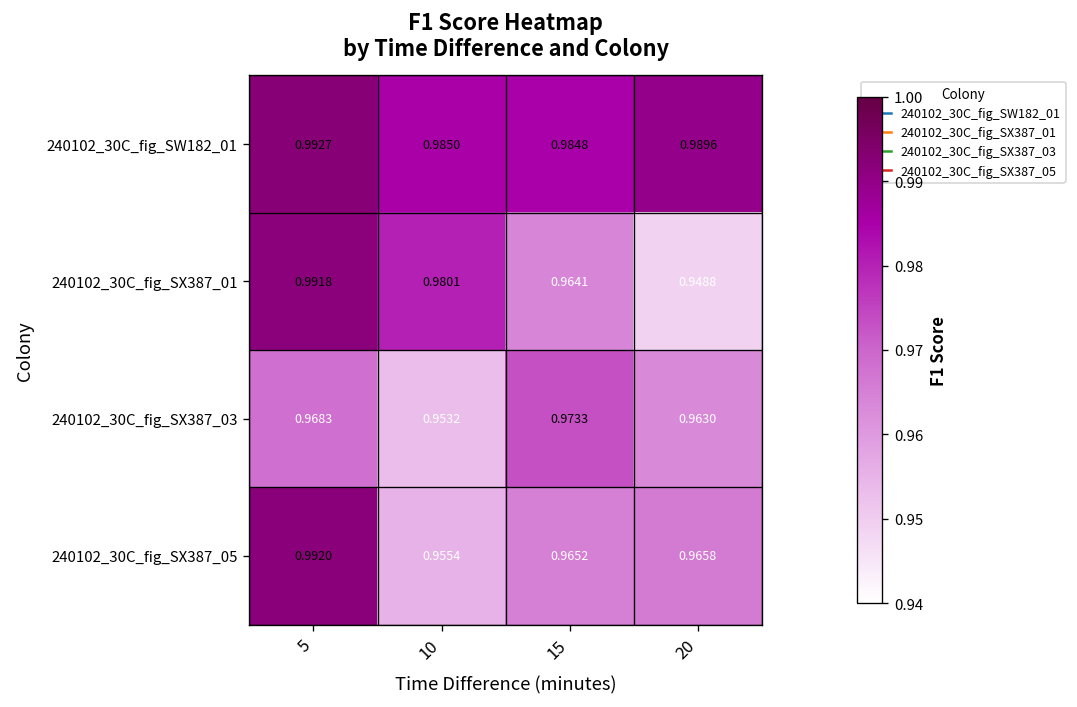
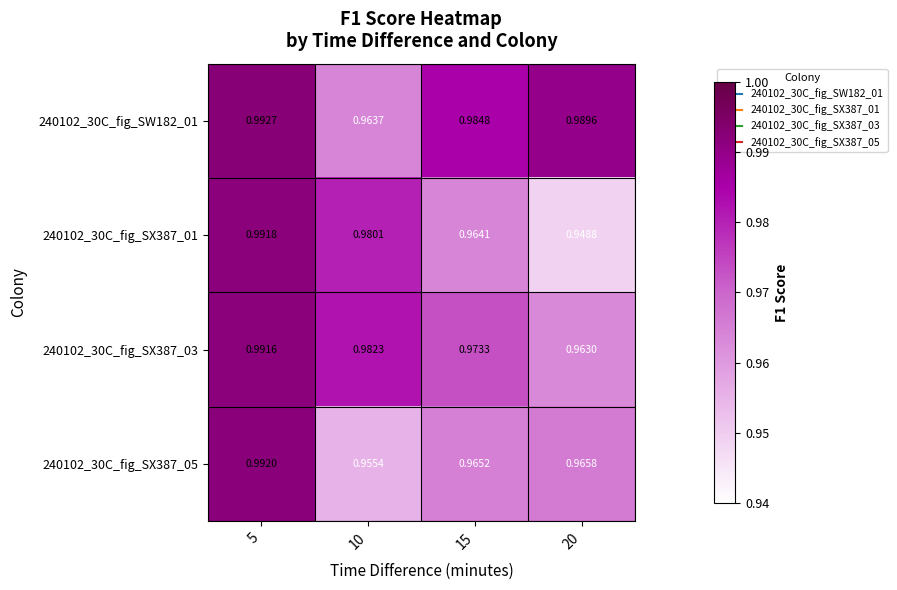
  {
    "240102_30C_fig_SW182_01": {
      "5": 0.9927,
-     "10": 0.9850,
+     "10": 0.9637,
      "15": 0.9848,
      "20": 0.9896
    },
    "240102_30C_fig_SX387_01": {
      "5": 0.9918,
      "10": 0.9801,
      "15": 0.9641
    },
    "240102_30C_fig_SX387_03": {
-     "5": 0.9683,
-     "10": 0.9532,
+     "5": 0.9916,
+     "10": 0.9823,
      "15": 0.9733,
      "20": 0.9630
    },
    "240102_30C_fig_SX387_05": {
      "5": 0.9920,
      "10": 0.9554,
      "15": 0.9652,
      "20": 0.9658
    }
  }
